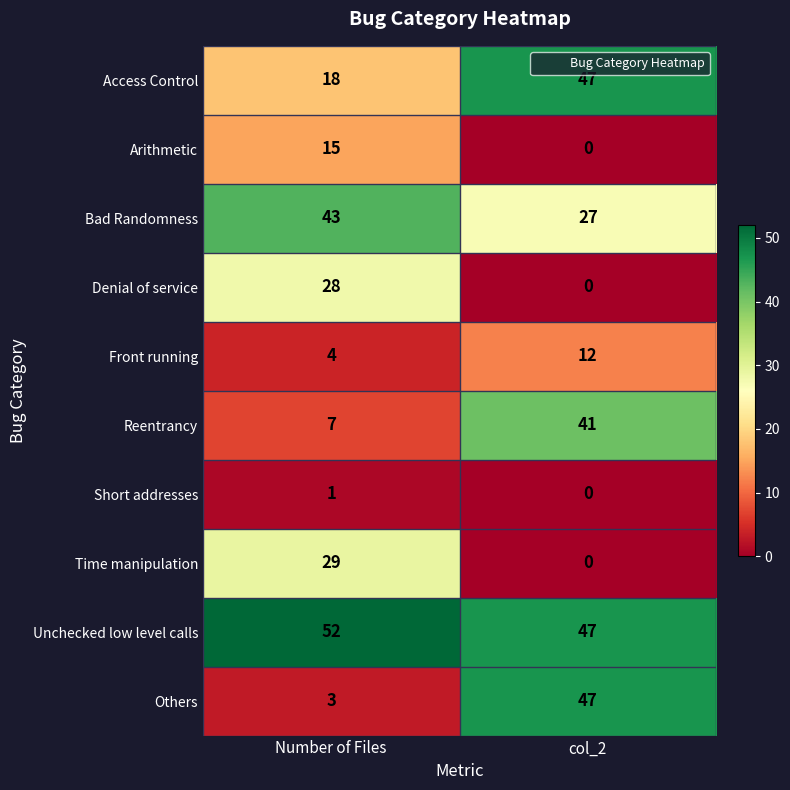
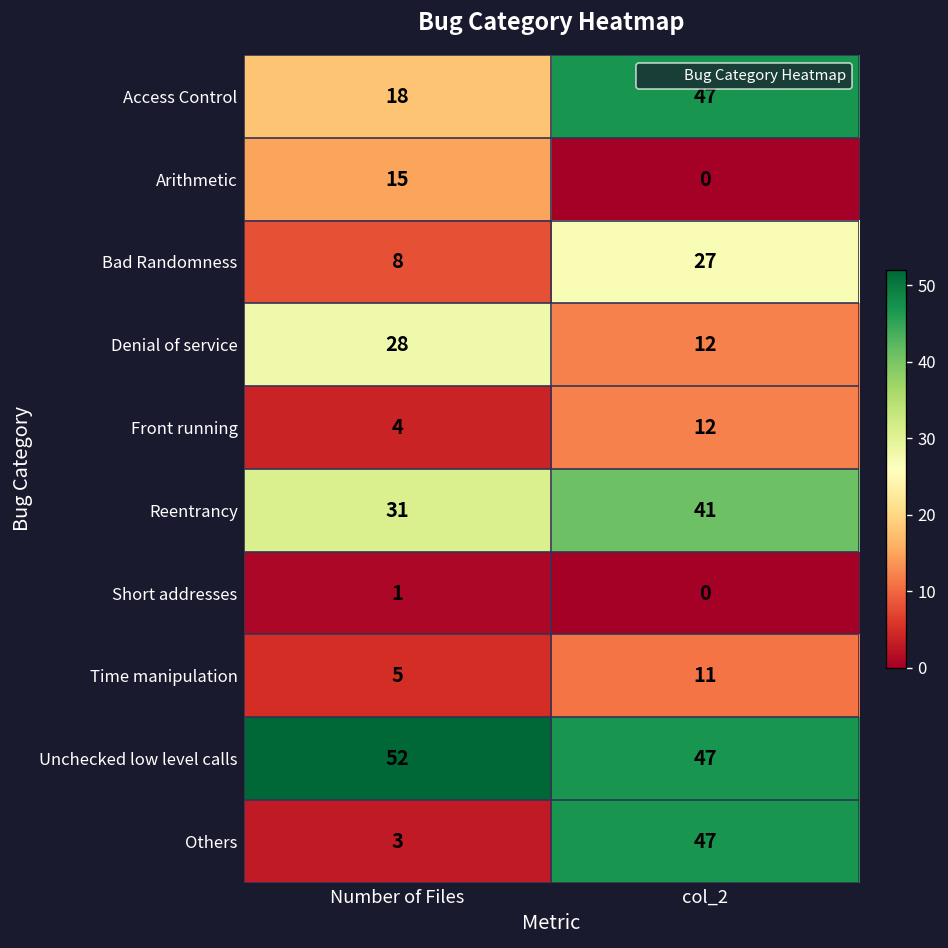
  {
    "Access Control": {
      "Number of Files": 18
    },
    "Arithmetic": {
      "Number of Files": 15,
      "col_2": 0
    },
    "Bad Randomness": {
-     "Number of Files": 43,
+     "Number of Files": 8,
      "col_2": 27
    },
    "Denial of service": {
      "Number of Files": 28,
-     "col_2": 0
+     "col_2": 12
    },
    "Front running": {
      "Number of Files": 4,
      "col_2": 12
    },
    "Reentrancy": {
-     "Number of Files": 7,
+     "Number of Files": 31,
      "col_2": 41
    },
    "Short addresses": {
      "Number of Files": 1,
      "col_2": 0
    },
    "Time manipulation": {
-     "Number of Files": 29,
-     "col_2": 0
+     "Number of Files": 5,
+     "col_2": 11
    },
    "Unchecked low level calls": {
      "Number of Files": 52,
      "col_2": 47
    },
    "Others": {
      "Number of Files": 3,
      "col_2": 47
    }
  }
